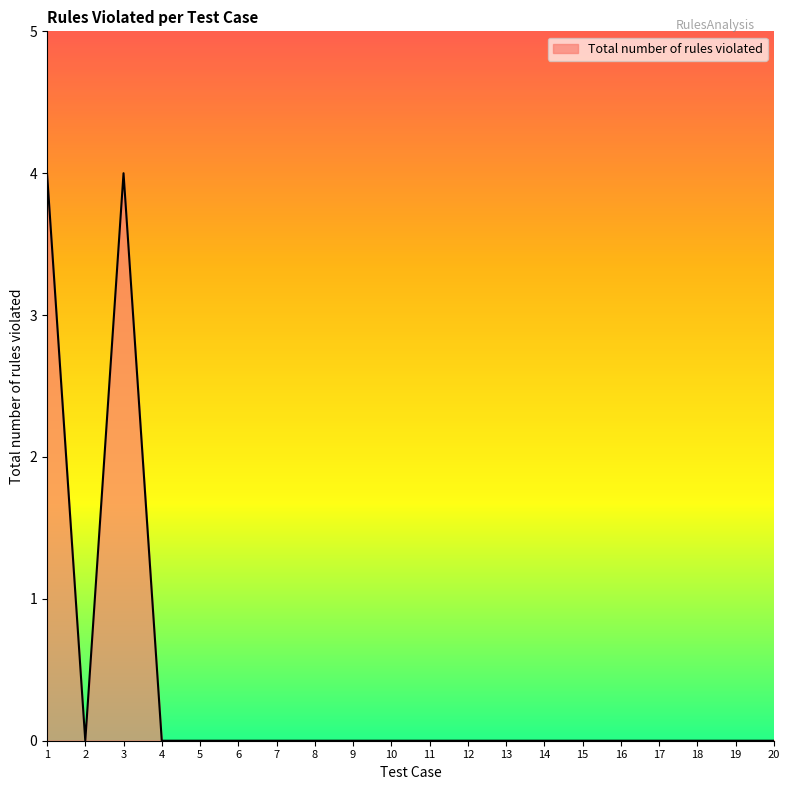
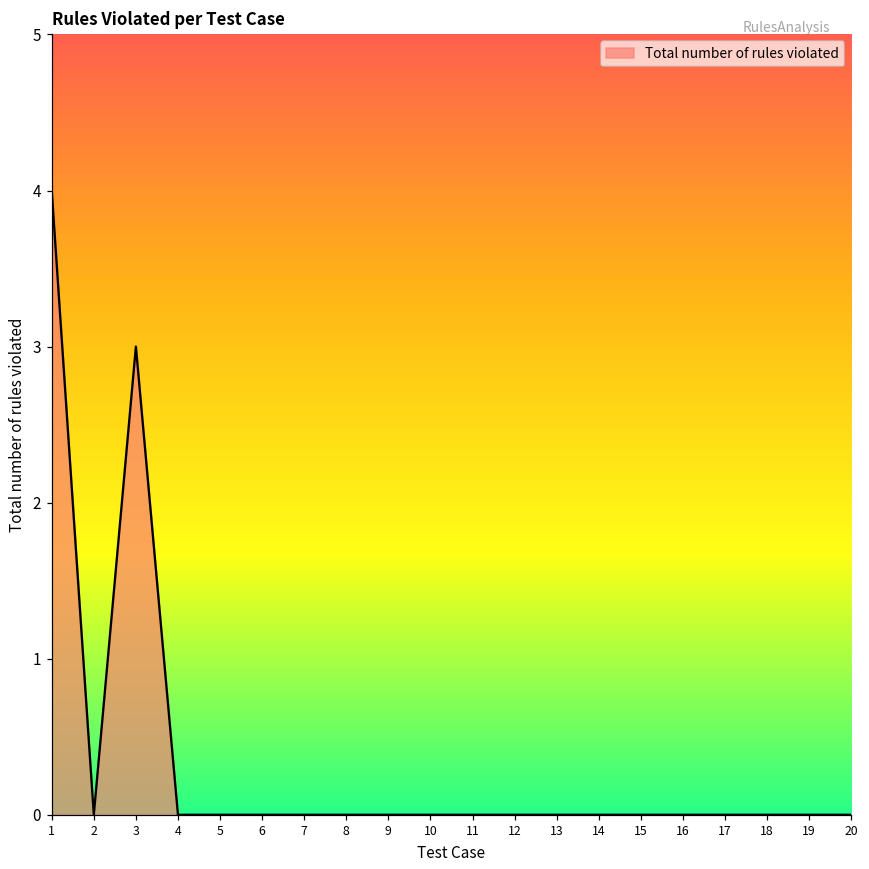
  {
    "1": 4,
    "2": 0,
-   "3": 4,
+   "3": 3,
    "4": 0,
    "5": 0,
    "6": 0,
    "7": 0,
    "8": 0,
    "9": 0,
    "10": 0,
    "11": 0,
    "12": 0,
    "13": 0,
    "14": 0,
    "15": 0,
    "16": 0,
    "17": 0,
    "18": 0,
    "19": 0,
    "20": 0
  }
